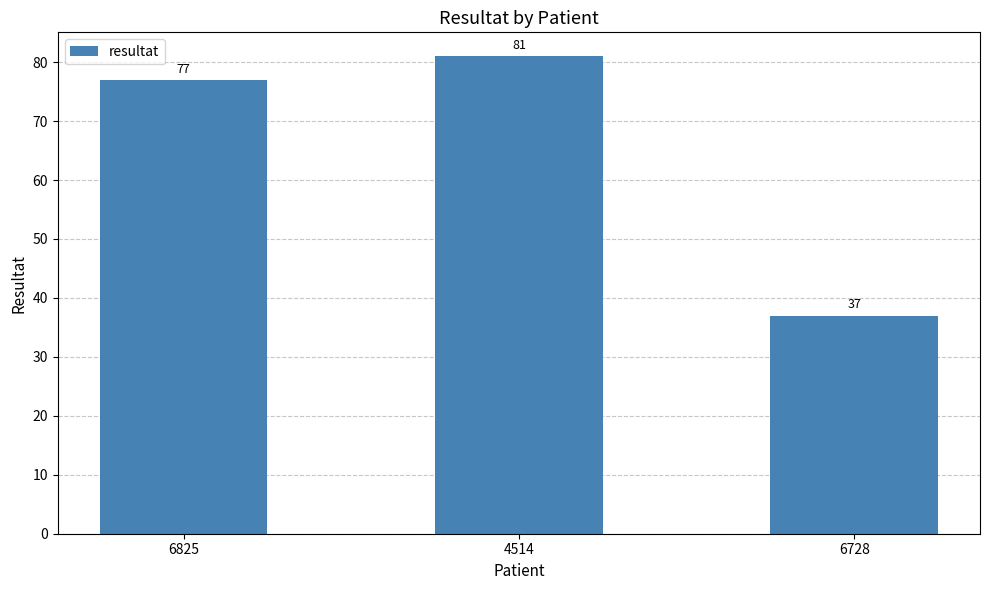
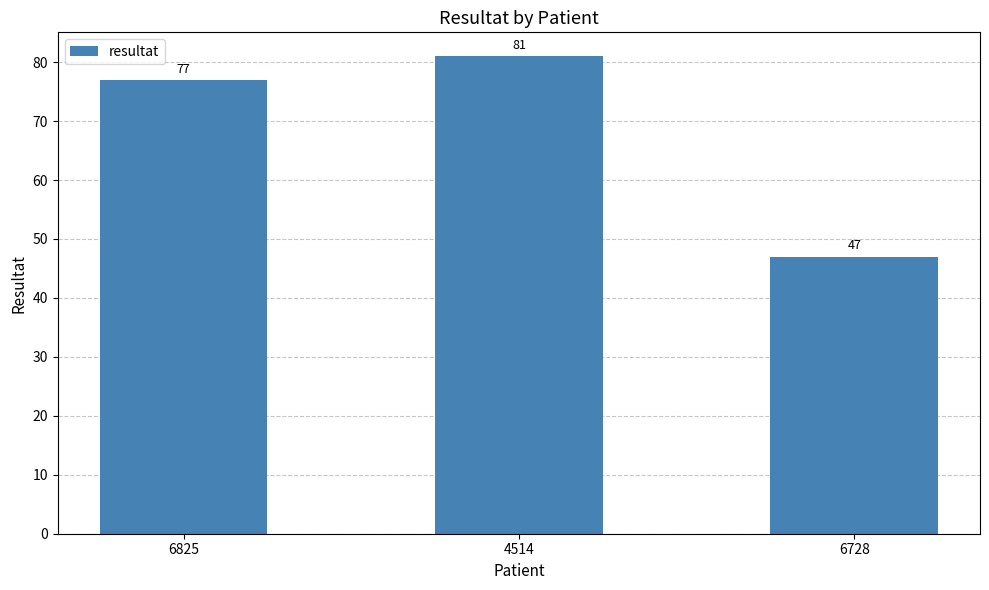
  {
    "6825": 77,
    "4514": 81,
-   "6728": 37
+   "6728": 47
  }
